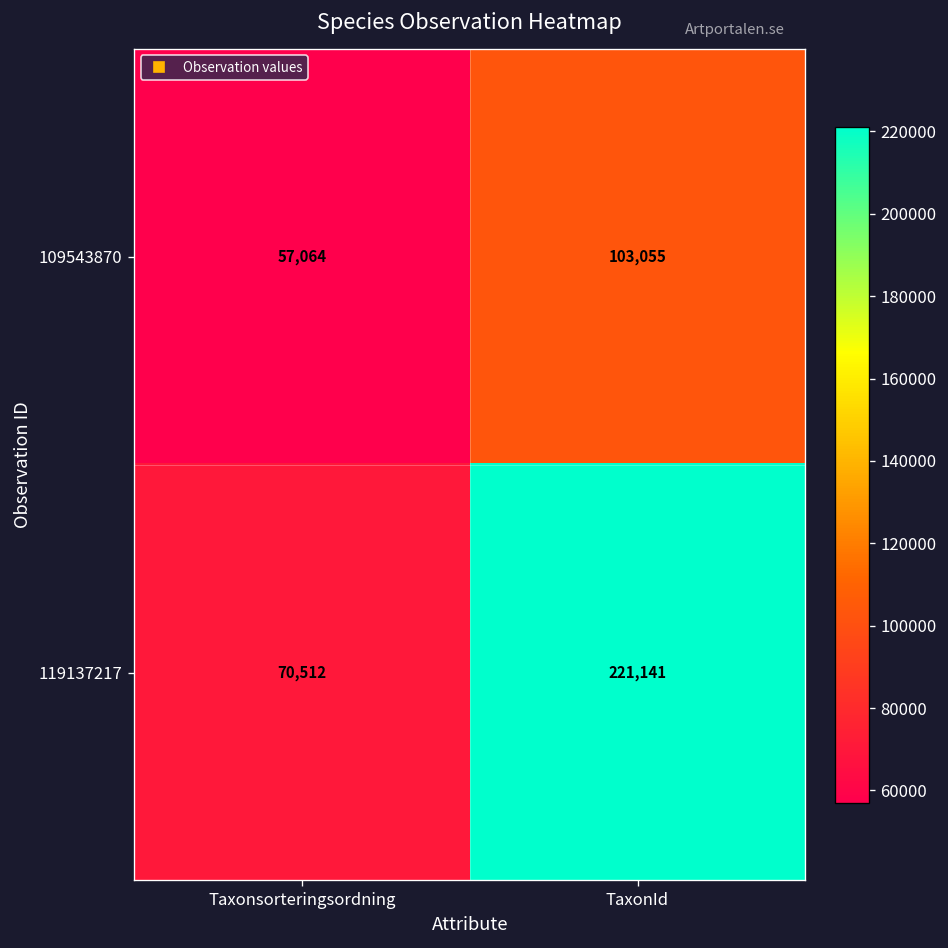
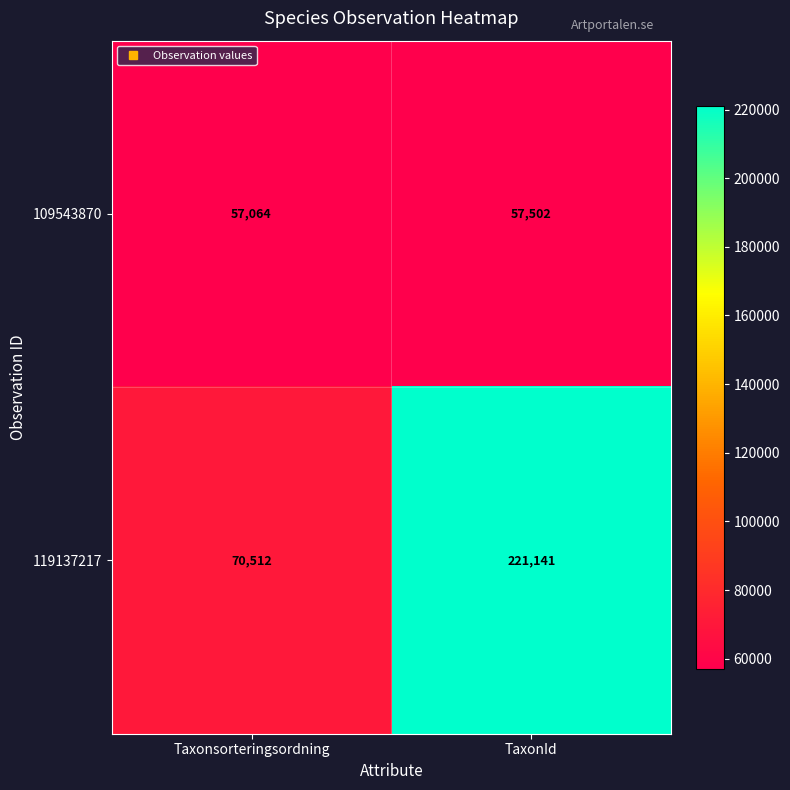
  {
    "109543870": {
      "Taxonsorteringsordning": "57,064",
-     "TaxonId": "103,055"
+     "TaxonId": "57,502"
    },
    "119137217": {
      "Taxonsorteringsordning": "70,512",
      "TaxonId": "221,141"
    }
  }
